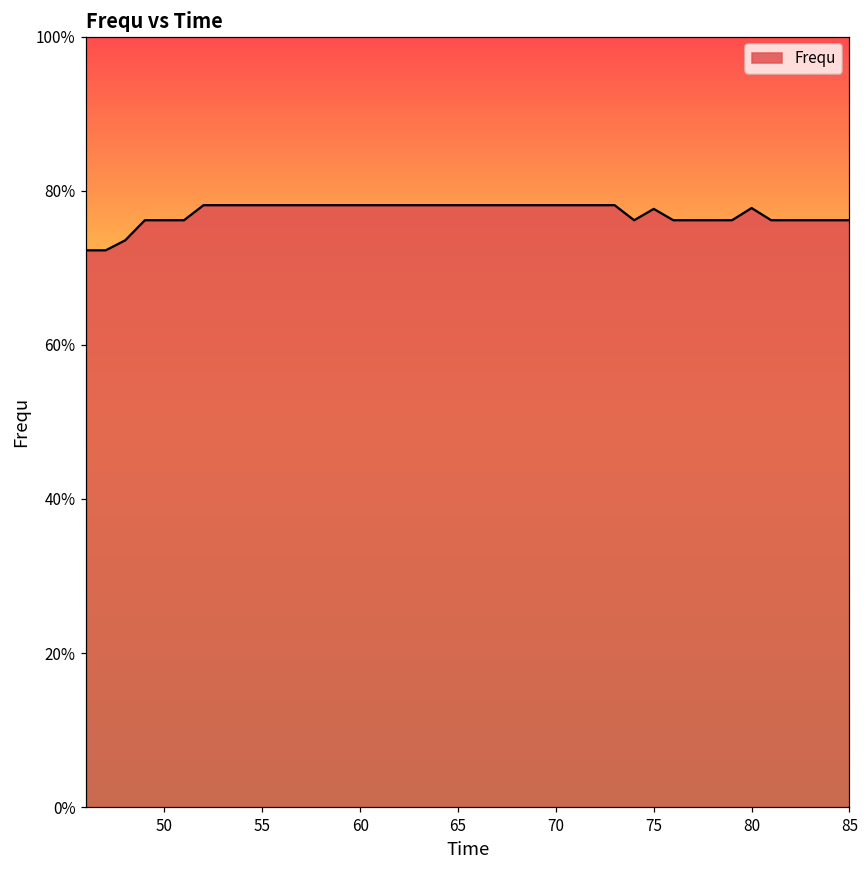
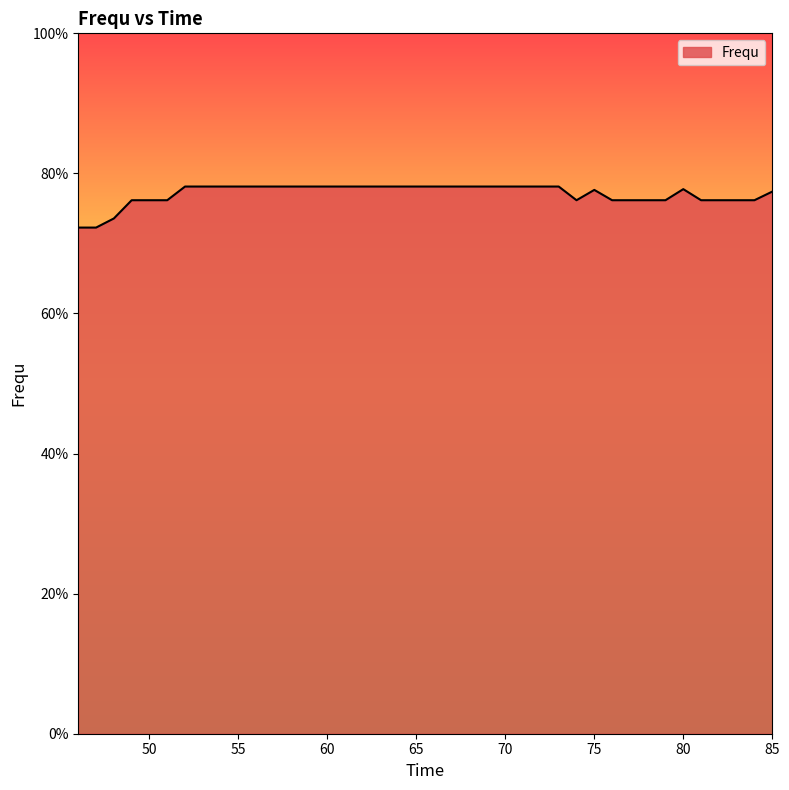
  {
    "50": "76%",
    "55": "78%",
    "60": "78%",
    "65": "78%",
    "70": "78%",
    "75": "78%",
    "80": "78%",
-   "85": "76%"
+   "85": "77%"
  }
